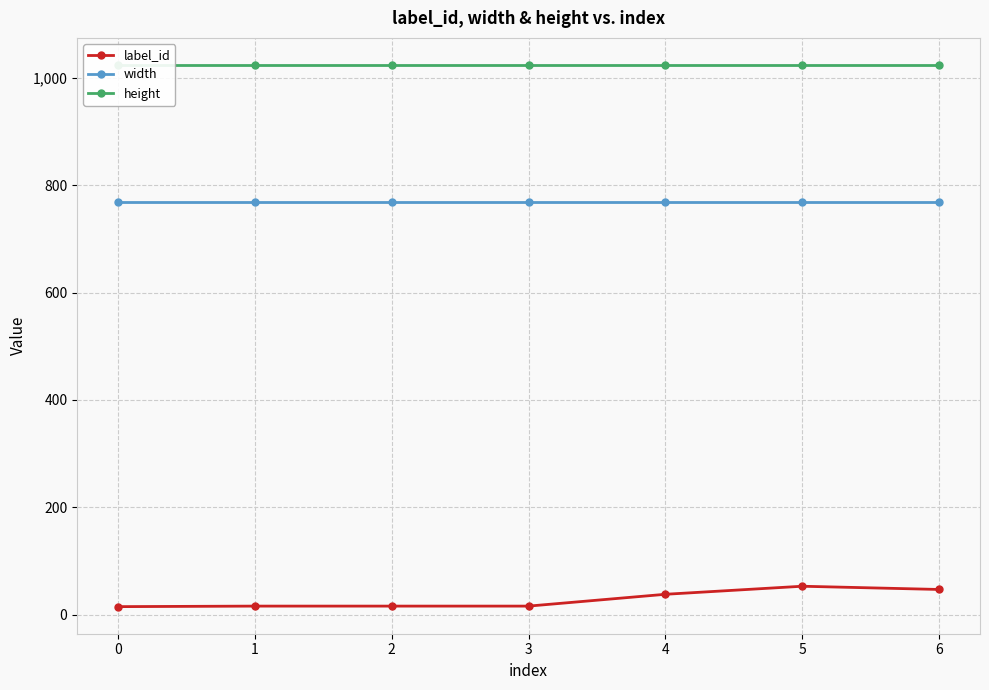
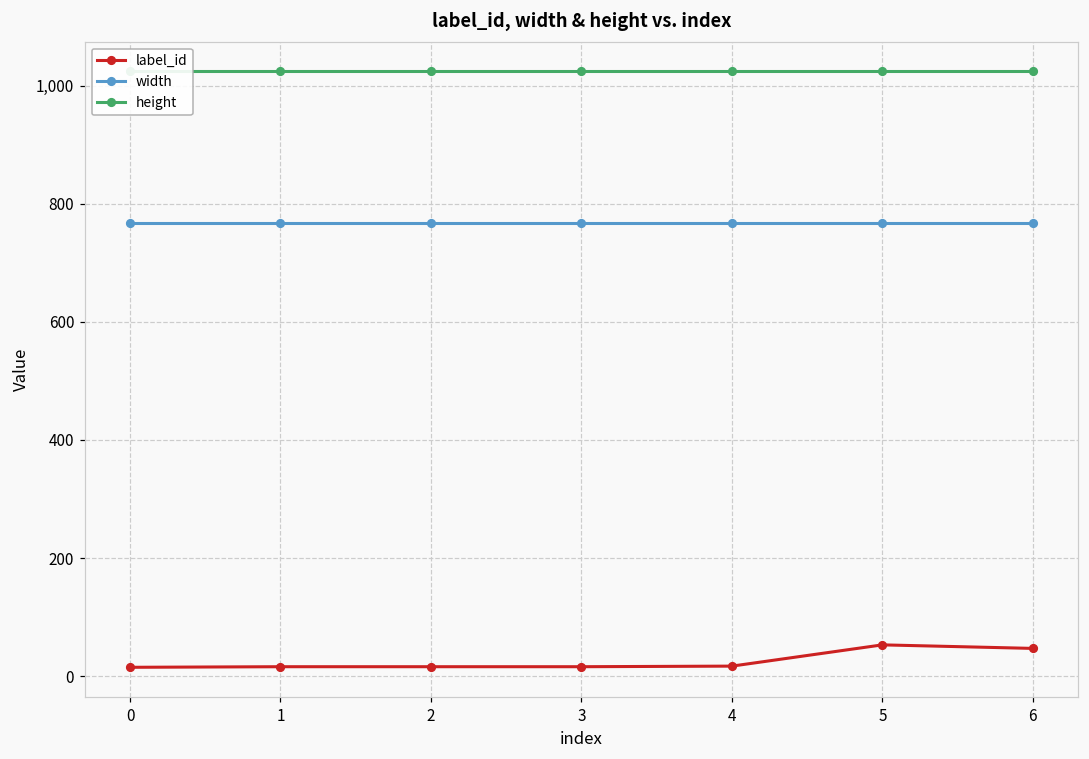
  {
    "label_id": {
      "0": "20",
      "1": "20",
      "2": "20",
      "3": "20",
-     "4": "40",
+     "4": "20",
      "5": "50",
      "6": "50"
    },
    "width": {
      "0": "770",
      "1": "770",
      "2": "770",
      "3": "770",
      "4": "770",
      "5": "770",
      "6": "770"
    },
    "height": {
      "1": "1,020",
      "2": "1,020",
      "3": "1,020",
      "4": "1,020",
      "5": "1,020",
      "6": "1,020"
    }
  }
